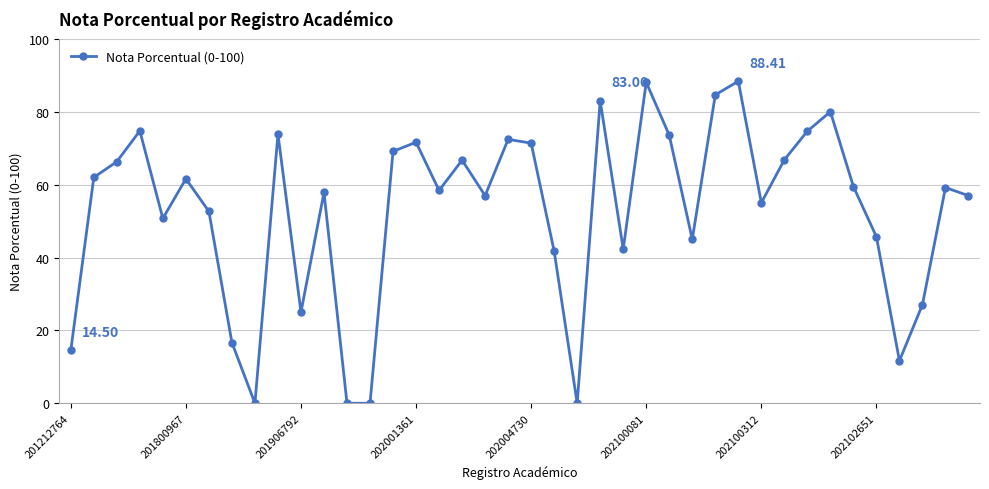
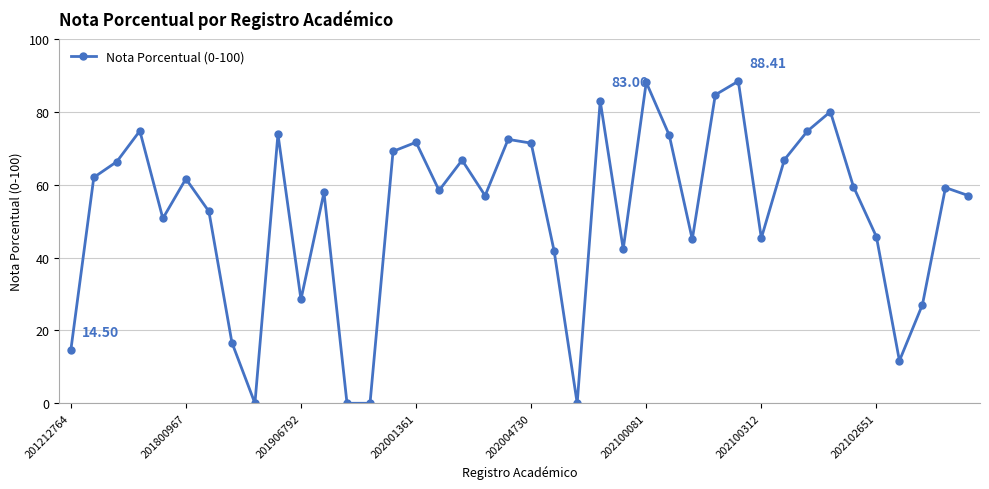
  {
    "201800967": 62,
-   "201906792": 25,
+   "201906792": 29,
    "202001361": 72,
    "202004730": 71,
-   "202100312": 55,
+   "202100312": 45,
    "202102651": 46
  }
